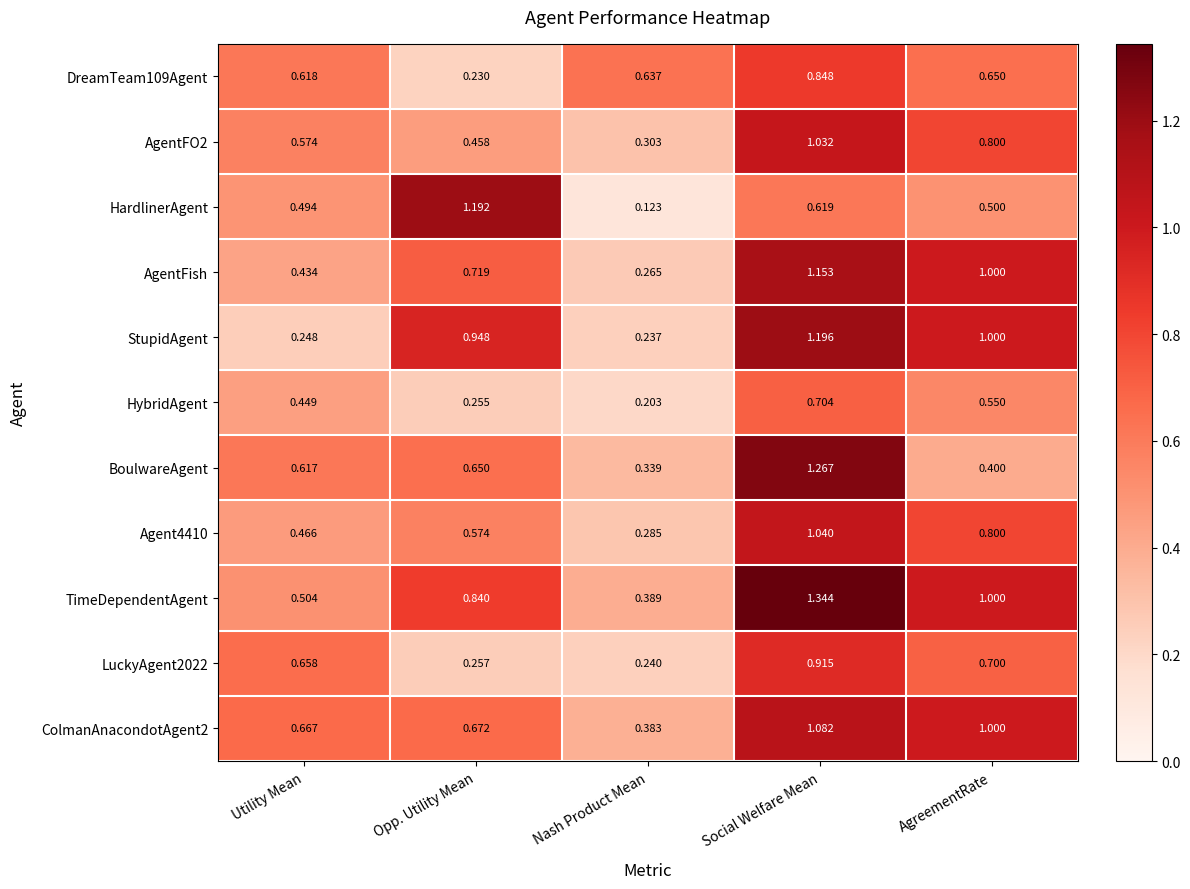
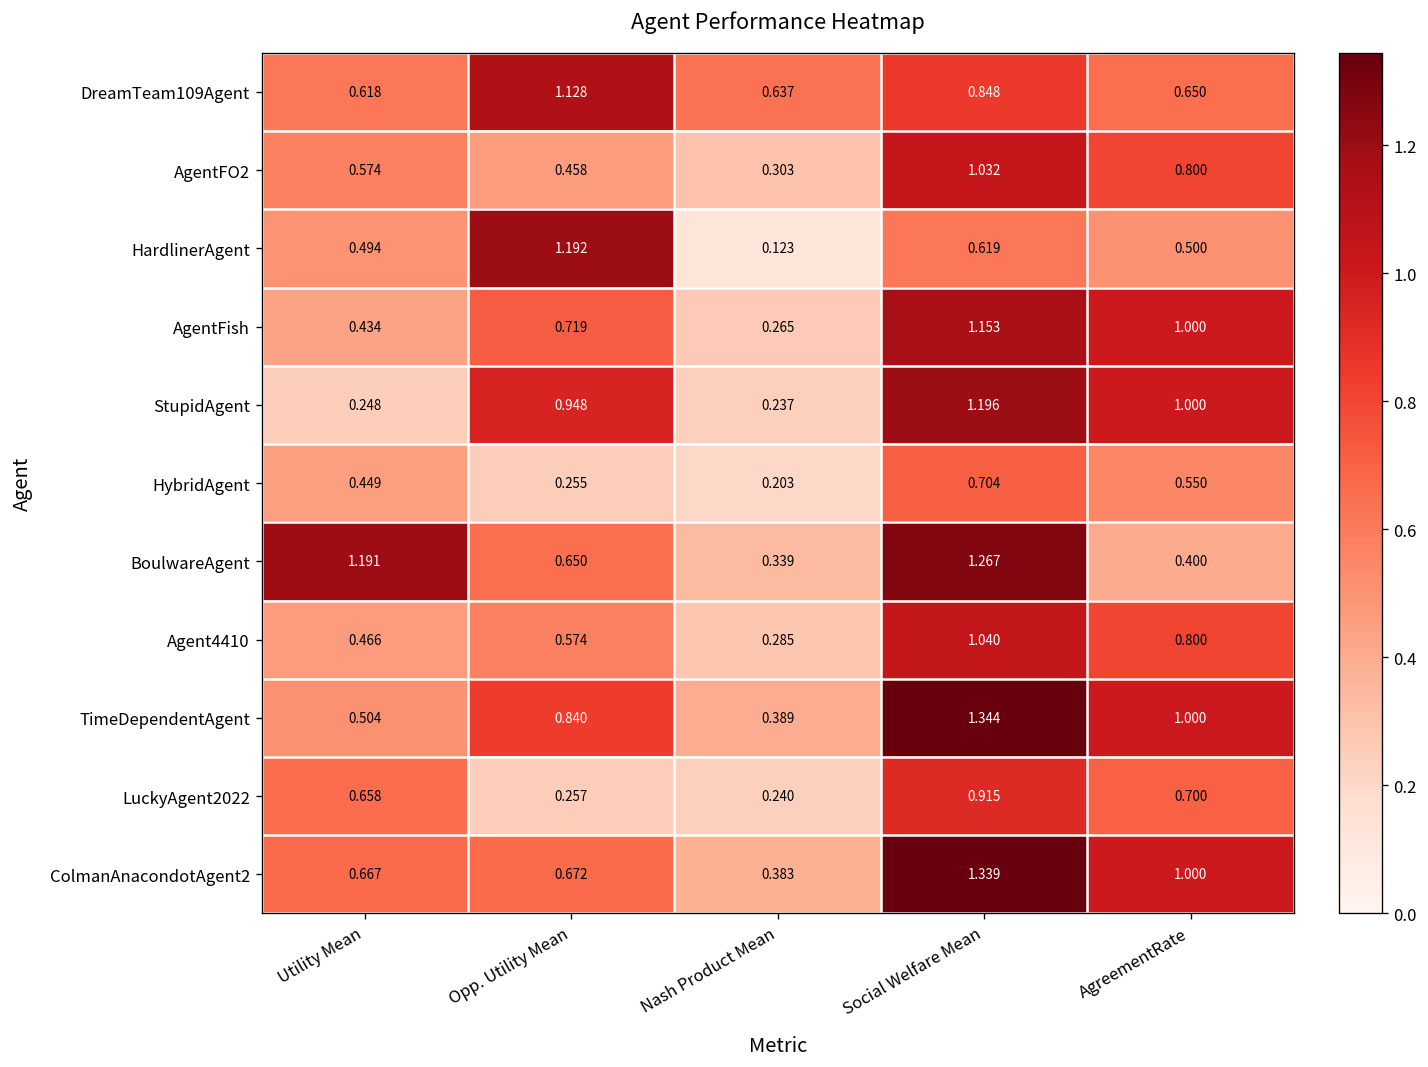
  {
    "DreamTeam109Agent": {
      "Utility Mean": 0.618,
-     "Opp. Utility Mean": 0.230,
+     "Opp. Utility Mean": 1.128,
      "Nash Product Mean": 0.637,
      "Social Welfare Mean": 0.848,
      "AgreementRate": 0.650
    },
    "AgentFO2": {
      "Utility Mean": 0.574,
      "Opp. Utility Mean": 0.458,
      "Nash Product Mean": 0.303,
      "Social Welfare Mean": 1.032,
      "AgreementRate": 0.800
    },
    "HardlinerAgent": {
      "Utility Mean": 0.494,
      "Opp. Utility Mean": 1.192,
      "Nash Product Mean": 0.123,
      "Social Welfare Mean": 0.619,
      "AgreementRate": 0.500
    },
    "AgentFish": {
      "Utility Mean": 0.434,
      "Opp. Utility Mean": 0.719,
      "Nash Product Mean": 0.265,
      "Social Welfare Mean": 1.153,
      "AgreementRate": 1.000
    },
    "StupidAgent": {
      "Utility Mean": 0.248,
      "Opp. Utility Mean": 0.948,
      "Nash Product Mean": 0.237,
      "Social Welfare Mean": 1.196,
      "AgreementRate": 1.000
    },
    "HybridAgent": {
      "Utility Mean": 0.449,
      "Opp. Utility Mean": 0.255,
      "Nash Product Mean": 0.203,
      "Social Welfare Mean": 0.704,
      "AgreementRate": 0.550
    },
    "BoulwareAgent": {
-     "Utility Mean": 0.617,
+     "Utility Mean": 1.191,
      "Opp. Utility Mean": 0.650,
      "Nash Product Mean": 0.339,
      "Social Welfare Mean": 1.267,
      "AgreementRate": 0.400
    },
    "Agent4410": {
      "Utility Mean": 0.466,
      "Opp. Utility Mean": 0.574,
      "Nash Product Mean": 0.285,
      "Social Welfare Mean": 1.040,
      "AgreementRate": 0.800
    },
    "TimeDependentAgent": {
      "Utility Mean": 0.504,
      "Opp. Utility Mean": 0.840,
      "Nash Product Mean": 0.389,
      "Social Welfare Mean": 1.344,
      "AgreementRate": 1.000
    },
    "LuckyAgent2022": {
      "Utility Mean": 0.658,
      "Opp. Utility Mean": 0.257,
      "Nash Product Mean": 0.240,
      "Social Welfare Mean": 0.915,
      "AgreementRate": 0.700
    },
    "ColmanAnacondotAgent2": {
      "Utility Mean": 0.667,
      "Opp. Utility Mean": 0.672,
      "Nash Product Mean": 0.383,
-     "Social Welfare Mean": 1.082,
+     "Social Welfare Mean": 1.339,
      "AgreementRate": 1.000
    }
  }
